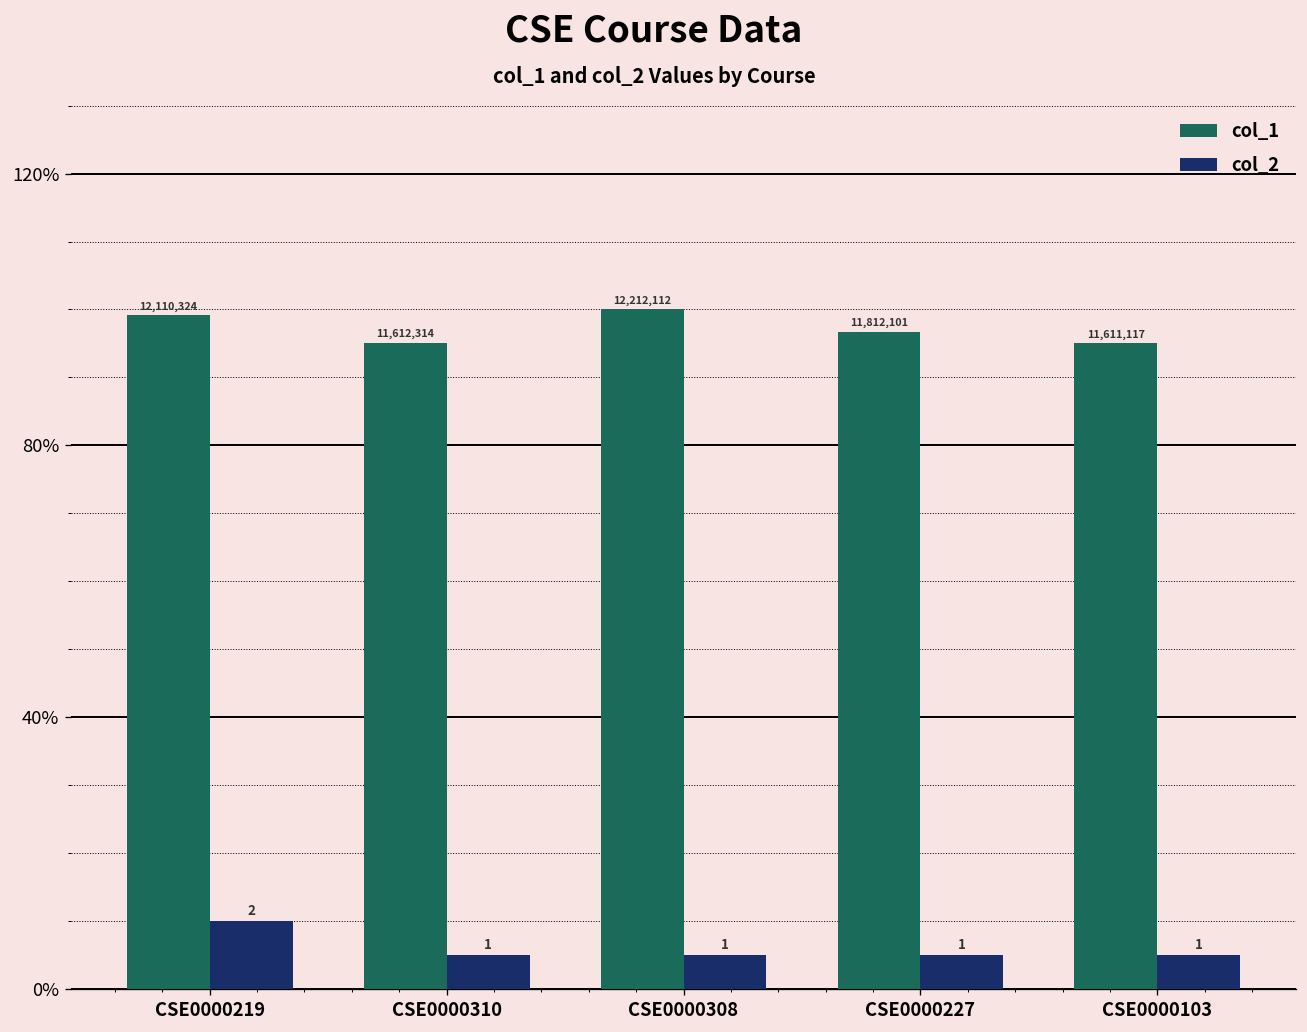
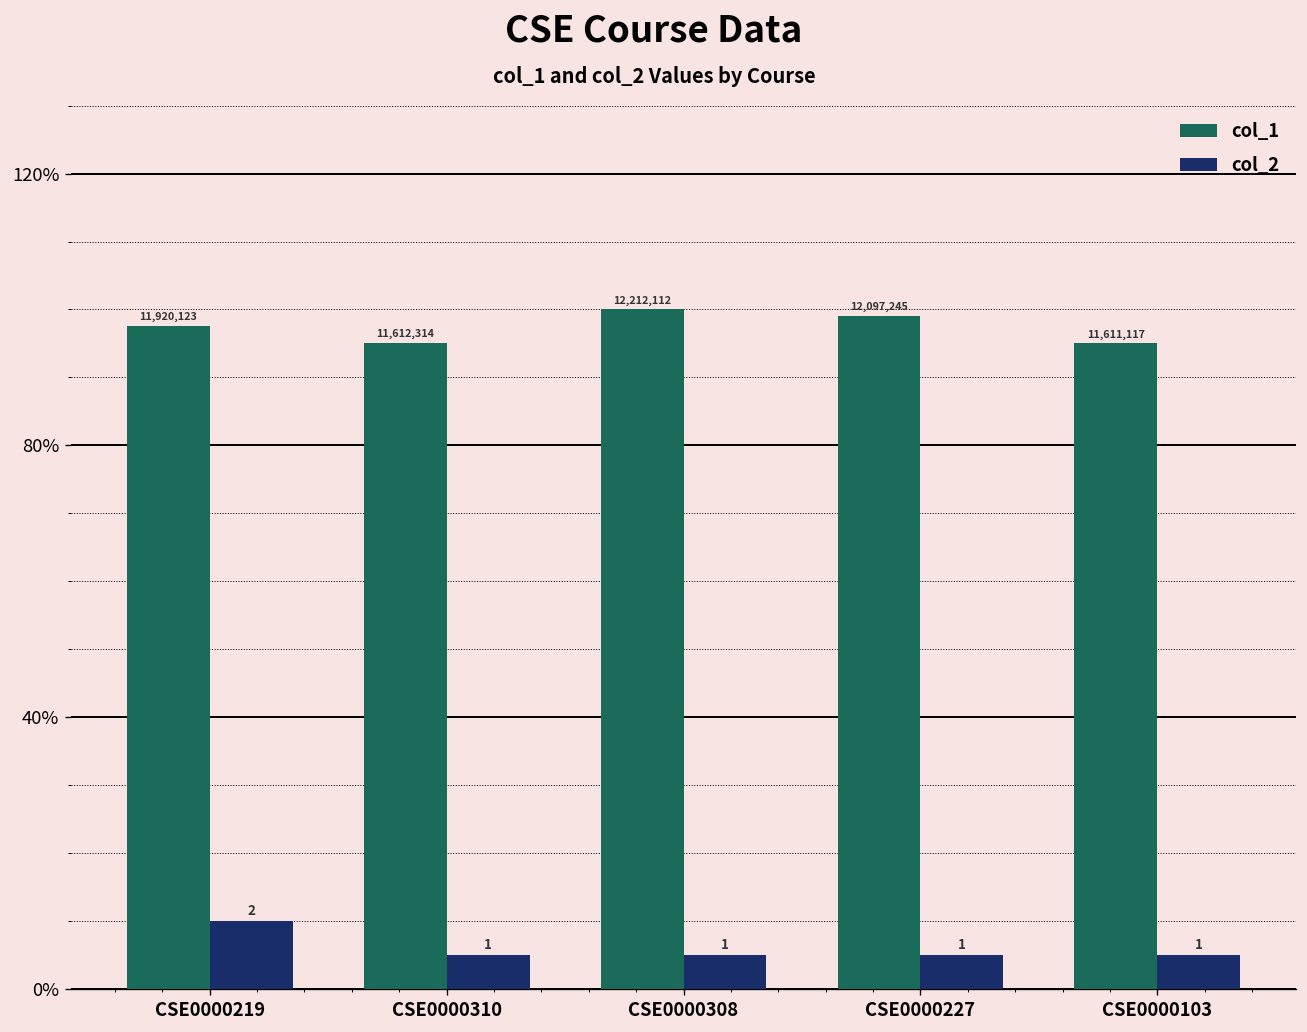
  {
    "col_1": {
-     "CSE0000219": "12,110,324",
-     "CSE0000227": "11,812,101"
+     "CSE0000219": "11,920,123",
+     "CSE0000227": "12,097,245"
    }
  }
